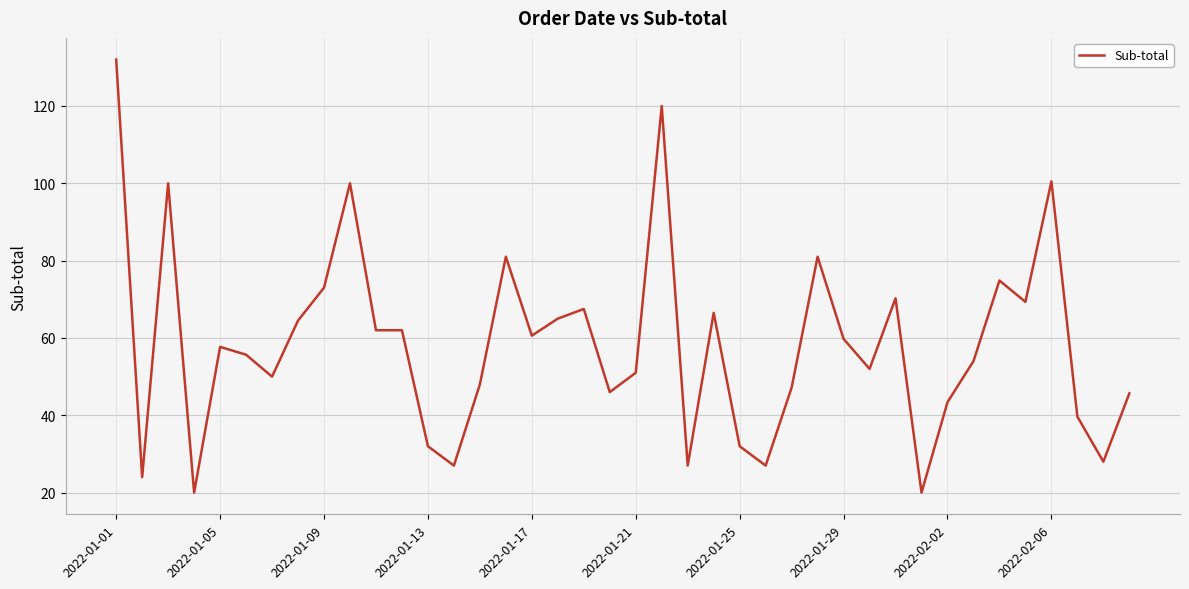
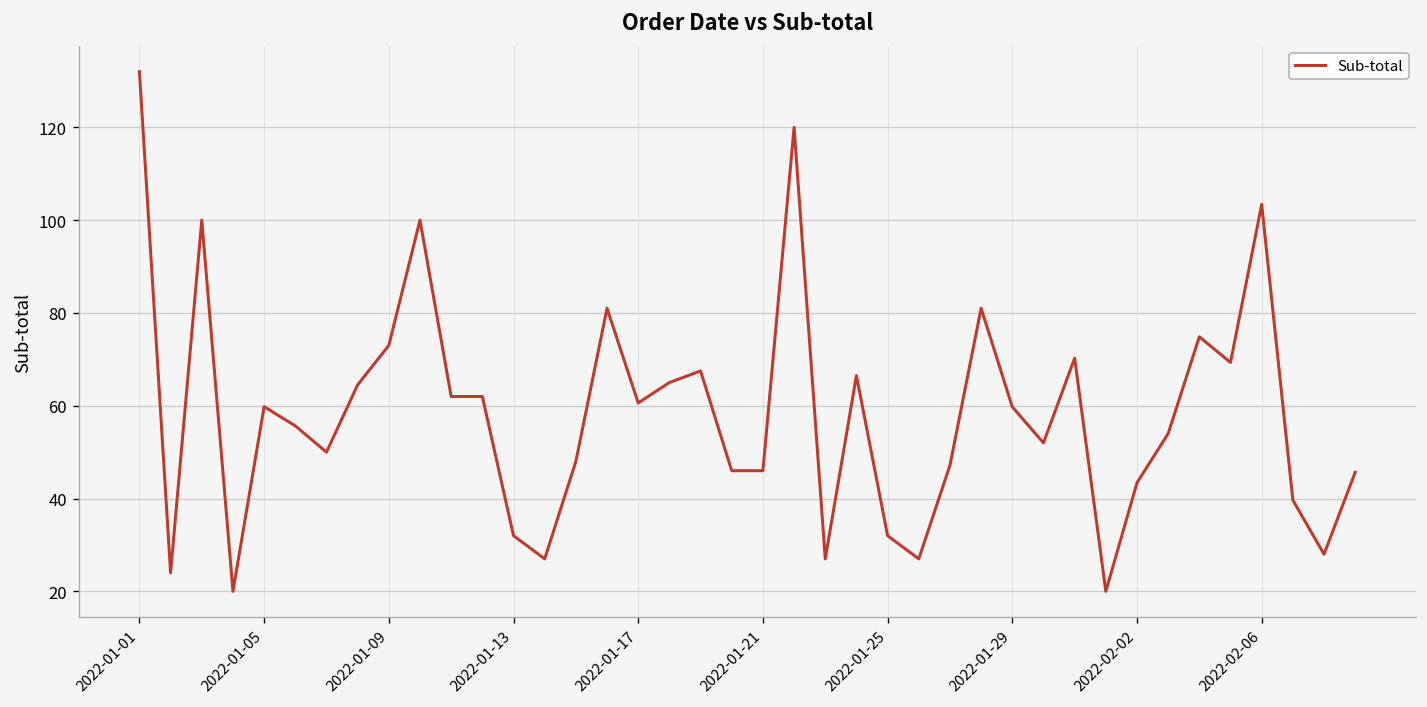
  {
    "2022-01-01": 132,
-   "2022-01-05": 58,
+   "2022-01-05": 60,
    "2022-01-09": 73,
    "2022-01-13": 32,
    "2022-01-17": 61,
-   "2022-01-21": 51,
+   "2022-01-21": 46,
    "2022-01-25": 32,
    "2022-01-29": 60,
    "2022-02-02": 43,
-   "2022-02-06": 101
+   "2022-02-06": 103
  }
